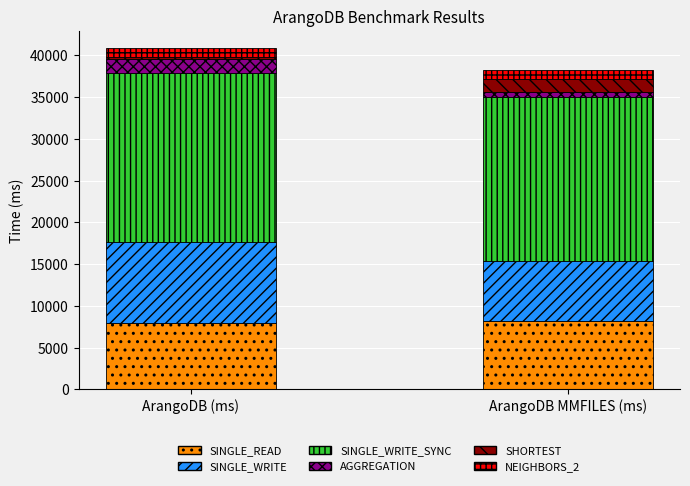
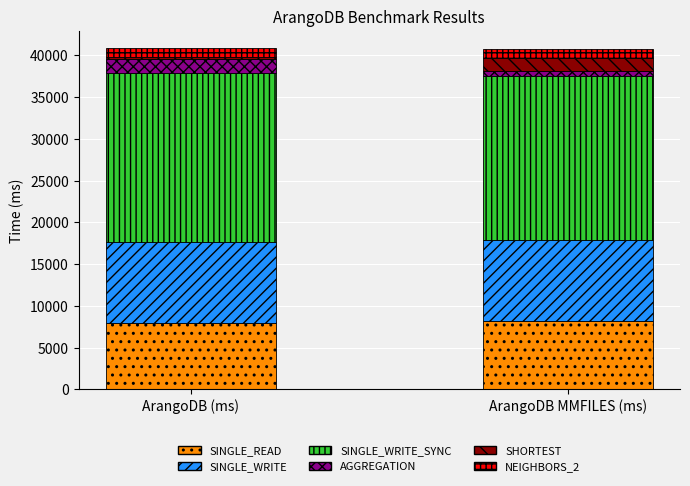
  {
    "SINGLE_READ": {
      "ArangoDB (ms)": 8000,
      "ArangoDB MMFILES (ms)": 8000
    },
    "SINGLE_WRITE": {
      "ArangoDB (ms)": 10000,
-     "ArangoDB MMFILES (ms)": 7000
+     "ArangoDB MMFILES (ms)": 10000
    },
    "SINGLE_WRITE_SYNC": {
      "ArangoDB (ms)": 20000,
      "ArangoDB MMFILES (ms)": 20000
    },
    "AGGREGATION": {
      "ArangoDB (ms)": 2000,
      "ArangoDB MMFILES (ms)": 1000
    },
    "SHORTEST": {
      "ArangoDB MMFILES (ms)": 2000
    },
    "NEIGHBORS_2": {
      "ArangoDB (ms)": 1000,
      "ArangoDB MMFILES (ms)": 1000
    }
  }
